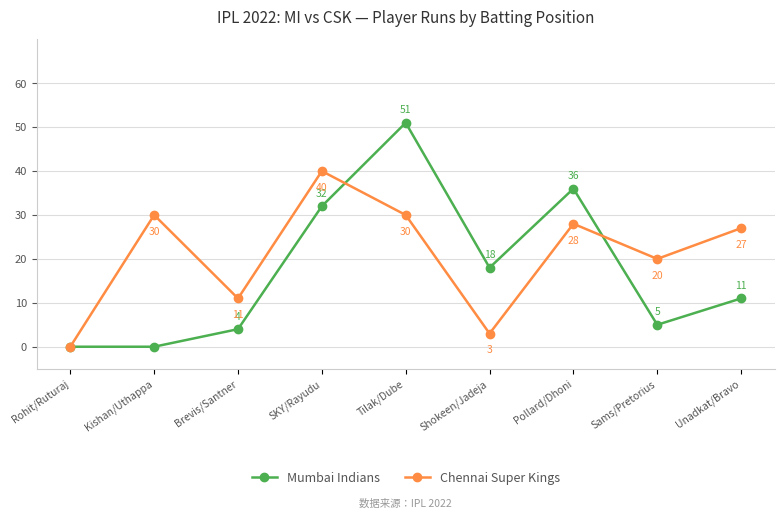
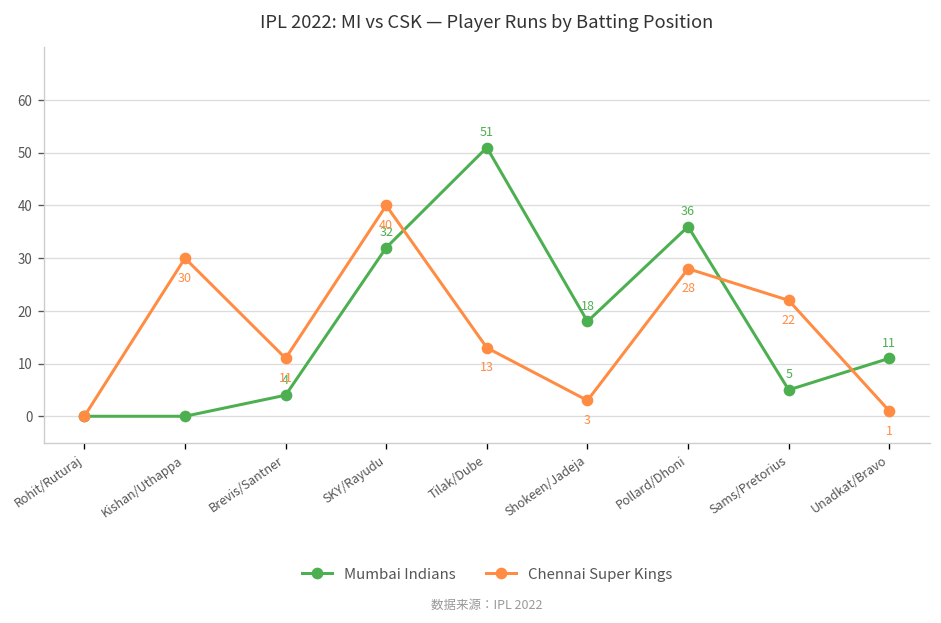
  {
    "Mumbai Indians": {
      "Tilak/Dube": 51,
      "Shokeen/Jadeja": 18,
      "Pollard/Dhoni": 36,
      "Sams/Pretorius": 5,
      "Unadkat/Bravo": 11
    },
    "Chennai Super Kings": {
      "Kishan/Uthappa": 30,
-     "Tilak/Dube": 30,
+     "Tilak/Dube": 13,
      "Shokeen/Jadeja": 3,
      "Pollard/Dhoni": 28,
-     "Sams/Pretorius": 20,
-     "Unadkat/Bravo": 27
+     "Sams/Pretorius": 22,
+     "Unadkat/Bravo": 1
    }
  }
